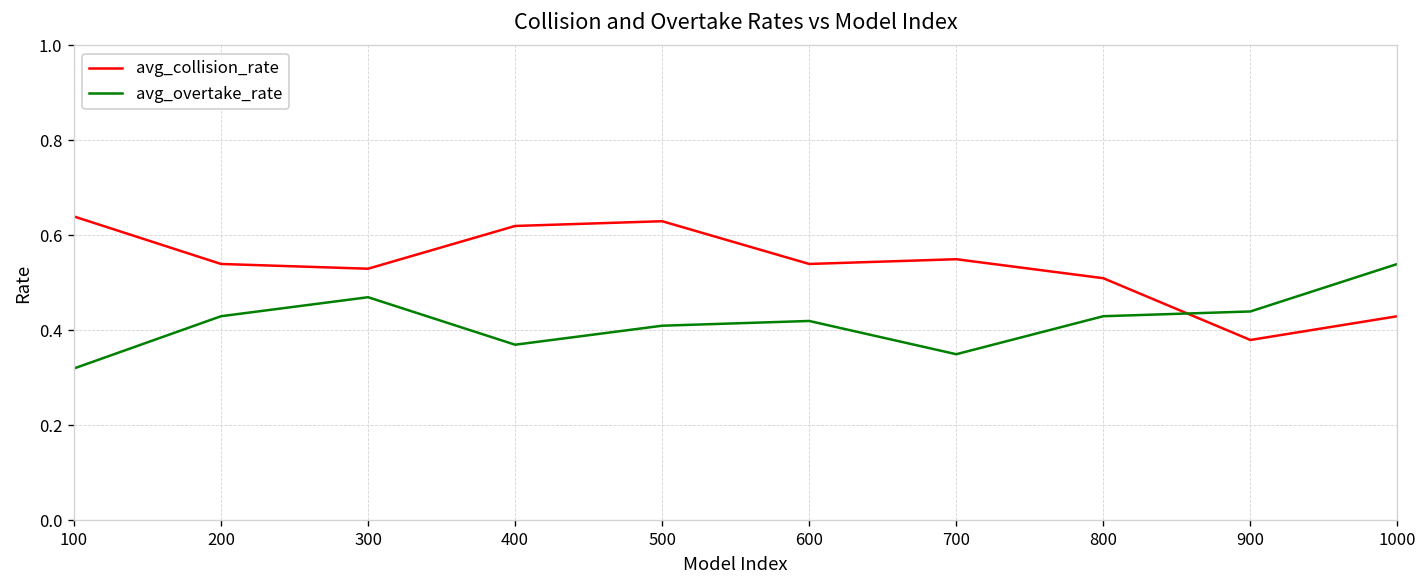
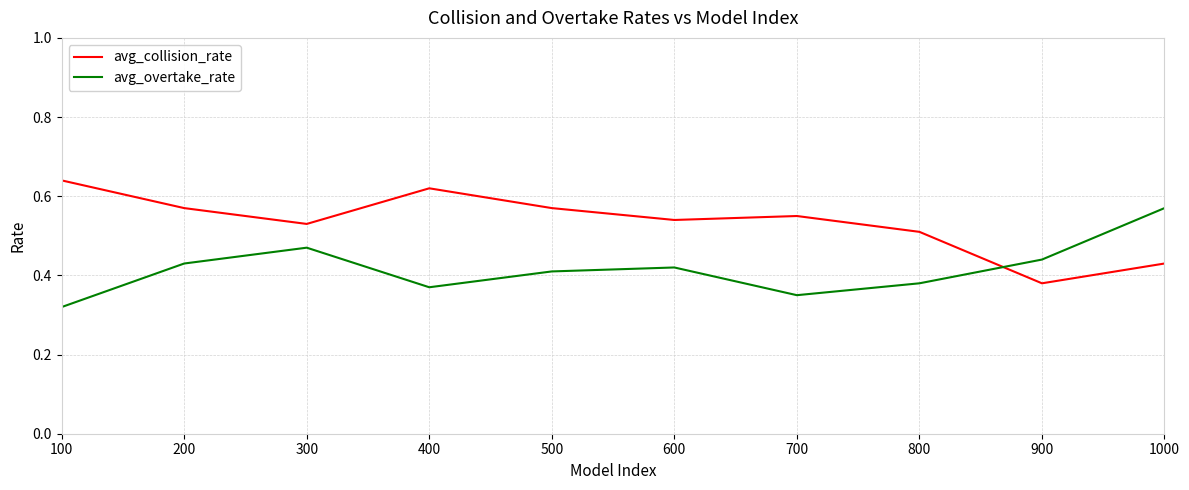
  {
    "avg_collision_rate": {
      "100": 0.64,
-     "200": 0.54,
+     "200": 0.57,
      "300": 0.53,
      "400": 0.62,
-     "500": 0.63,
+     "500": 0.57,
      "600": 0.54,
      "700": 0.55,
      "800": 0.51,
      "900": 0.38,
      "1000": 0.43
    },
    "avg_overtake_rate": {
      "100": 0.32,
      "200": 0.43,
      "300": 0.47,
      "400": 0.37,
      "500": 0.41,
      "600": 0.42,
      "700": 0.35,
-     "800": 0.43,
+     "800": 0.38,
      "900": 0.44,
-     "1000": 0.54
+     "1000": 0.57
    }
  }
